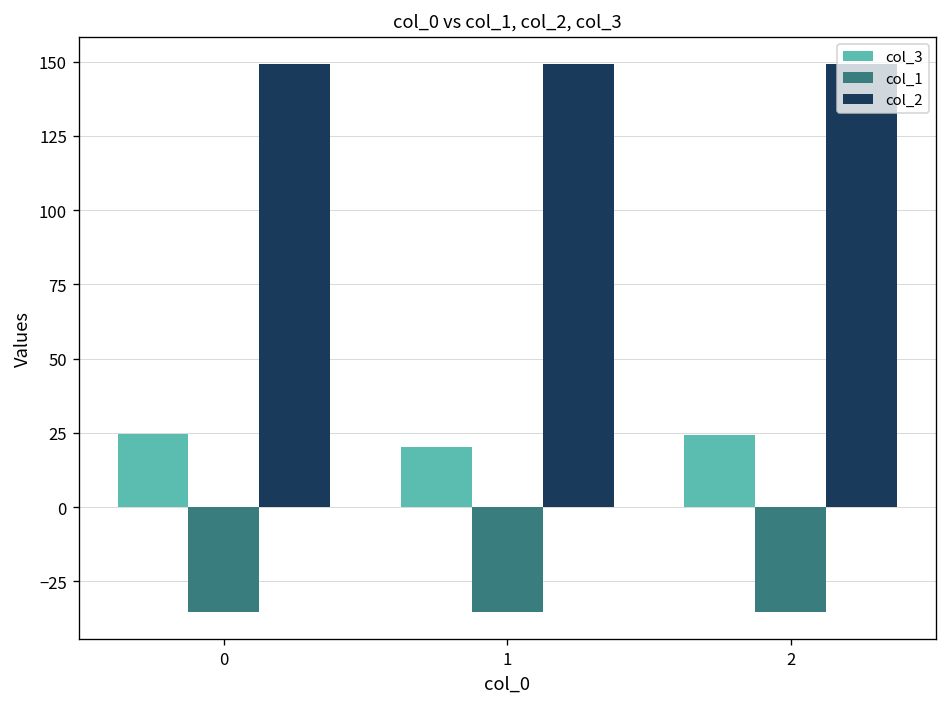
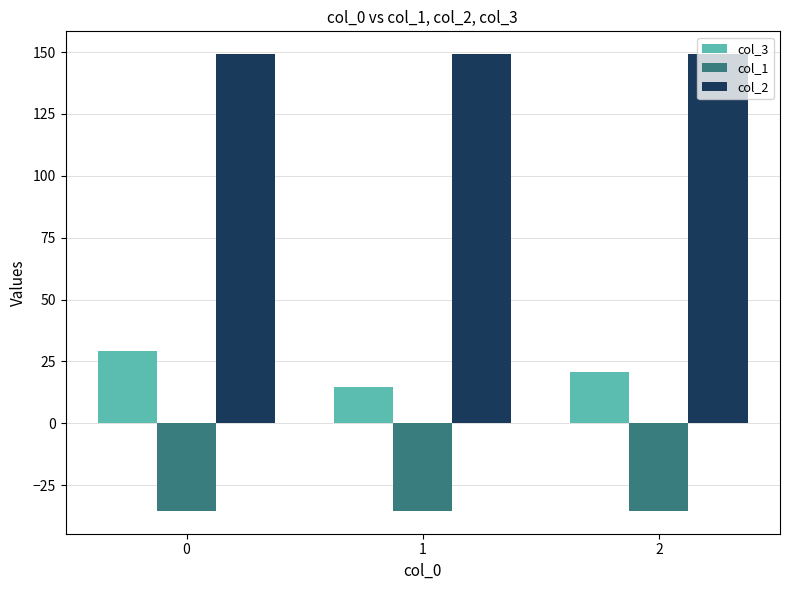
  {
    "col_3": {
-     "0": 24,
-     "1": 20,
-     "2": 24
+     "0": 29,
+     "1": 15,
+     "2": 21
    },
    "col_1": {
      "0": -35,
      "1": -35,
      "2": -35
    },
    "col_2": {
      "0": 149,
      "1": 149
    }
  }
